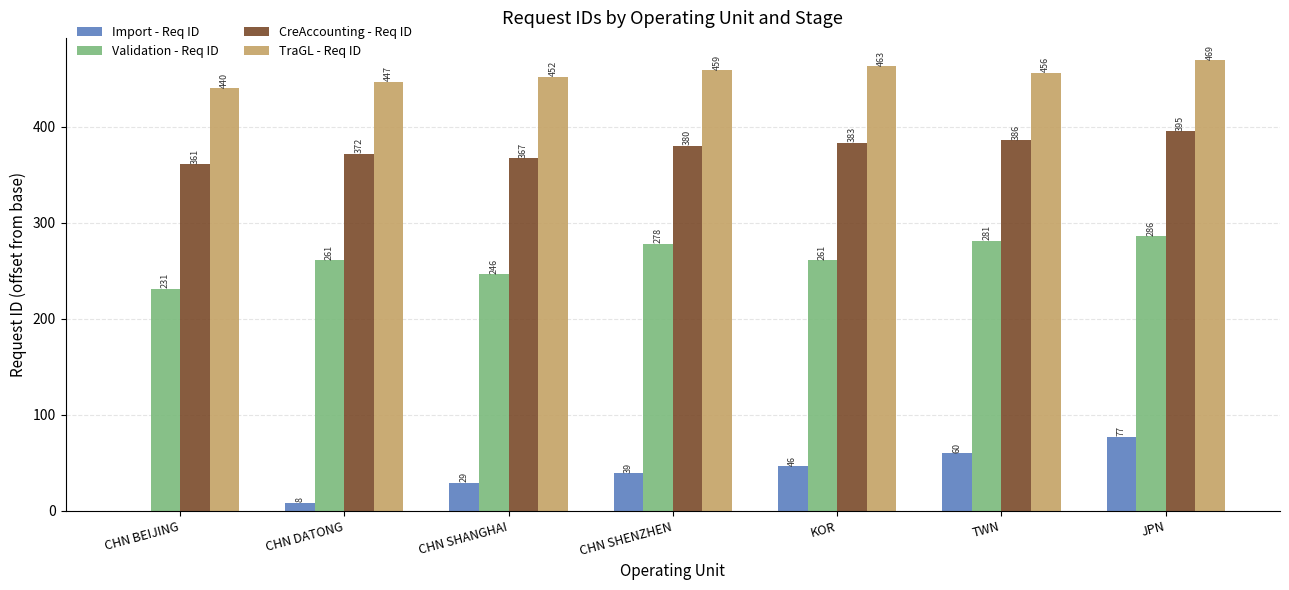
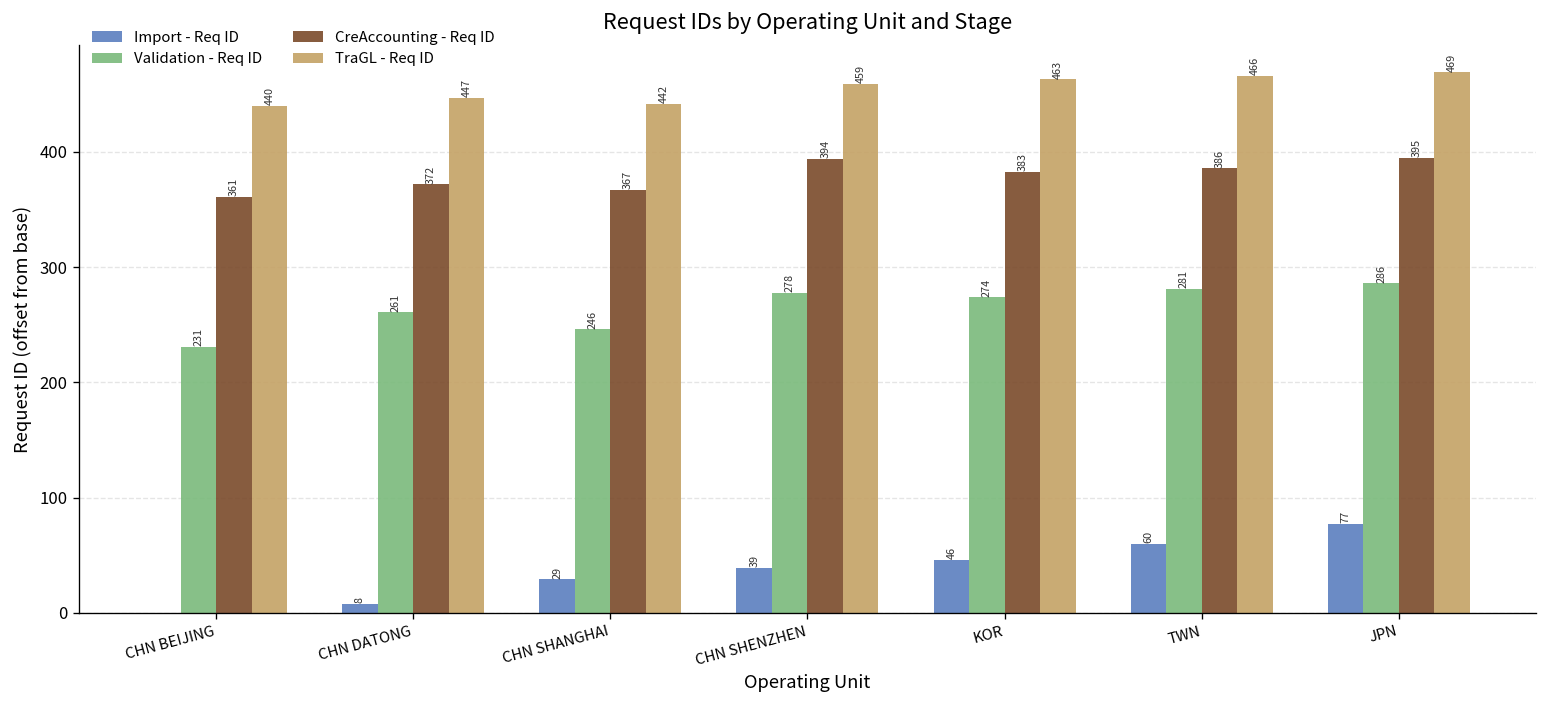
  {
    "Import - Req ID": {
      "CHN DATONG": 8,
      "CHN SHANGHAI": 29,
      "CHN SHENZHEN": 39,
      "KOR": 46,
      "TWN": 60,
      "JPN": 77
    },
    "Validation - Req ID": {
      "CHN BEIJING": 231,
      "CHN DATONG": 261,
      "CHN SHANGHAI": 246,
      "CHN SHENZHEN": 278,
-     "KOR": 261,
+     "KOR": 274,
      "TWN": 281,
      "JPN": 286
    },
    "CreAccounting - Req ID": {
      "CHN BEIJING": 361,
      "CHN DATONG": 372,
      "CHN SHANGHAI": 367,
-     "CHN SHENZHEN": 380,
+     "CHN SHENZHEN": 394,
      "KOR": 383,
      "TWN": 386,
      "JPN": 395
    },
    "TraGL - Req ID": {
      "CHN BEIJING": 440,
      "CHN DATONG": 447,
-     "CHN SHANGHAI": 452,
+     "CHN SHANGHAI": 442,
      "CHN SHENZHEN": 459,
      "KOR": 463,
-     "TWN": 456,
+     "TWN": 466,
      "JPN": 469
    }
  }
